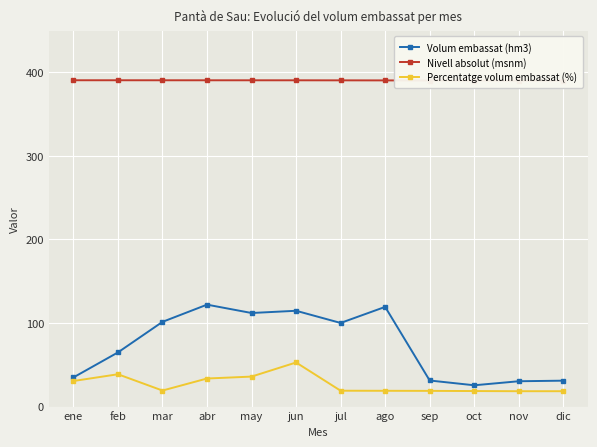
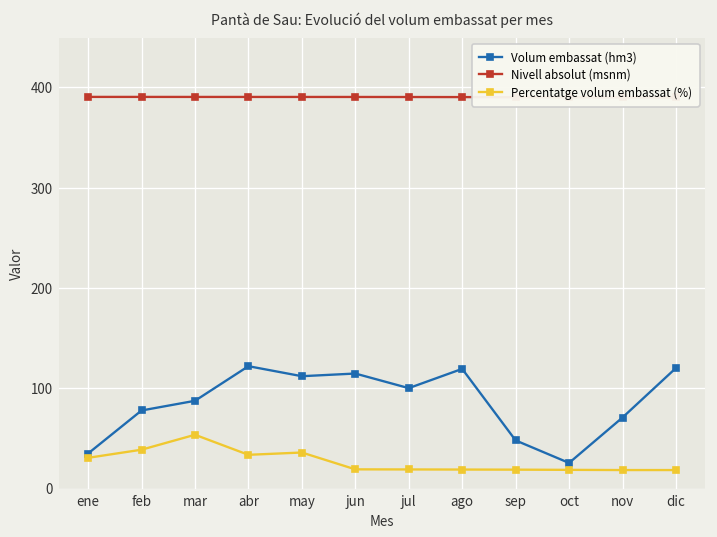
  {
    "Volum embassat (hm3)": {
      "ene": 30,
-     "feb": 60,
-     "mar": 100,
+     "feb": 80,
+     "mar": 90,
      "abr": 120,
      "may": 110,
      "jun": 110,
      "jul": 100,
      "ago": 120,
-     "sep": 30,
+     "sep": 50,
      "oct": 30,
-     "nov": 30,
-     "dic": 30
+     "nov": 70,
+     "dic": 120
    },
    "Nivell absolut (msnm)": {
      "ene": 390,
      "feb": 390,
      "mar": 390,
      "abr": 390,
      "may": 390,
      "jun": 390,
      "jul": 390,
      "ago": 390
    },
    "Percentatge volum embassat (%)": {
      "ene": 30,
      "feb": 40,
-     "mar": 20,
+     "mar": 50,
      "abr": 30,
      "may": 40,
-     "jun": 50,
+     "jun": 20,
      "jul": 20,
      "ago": 20,
      "sep": 20,
      "oct": 20,
      "nov": 20,
      "dic": 20
    }
  }
